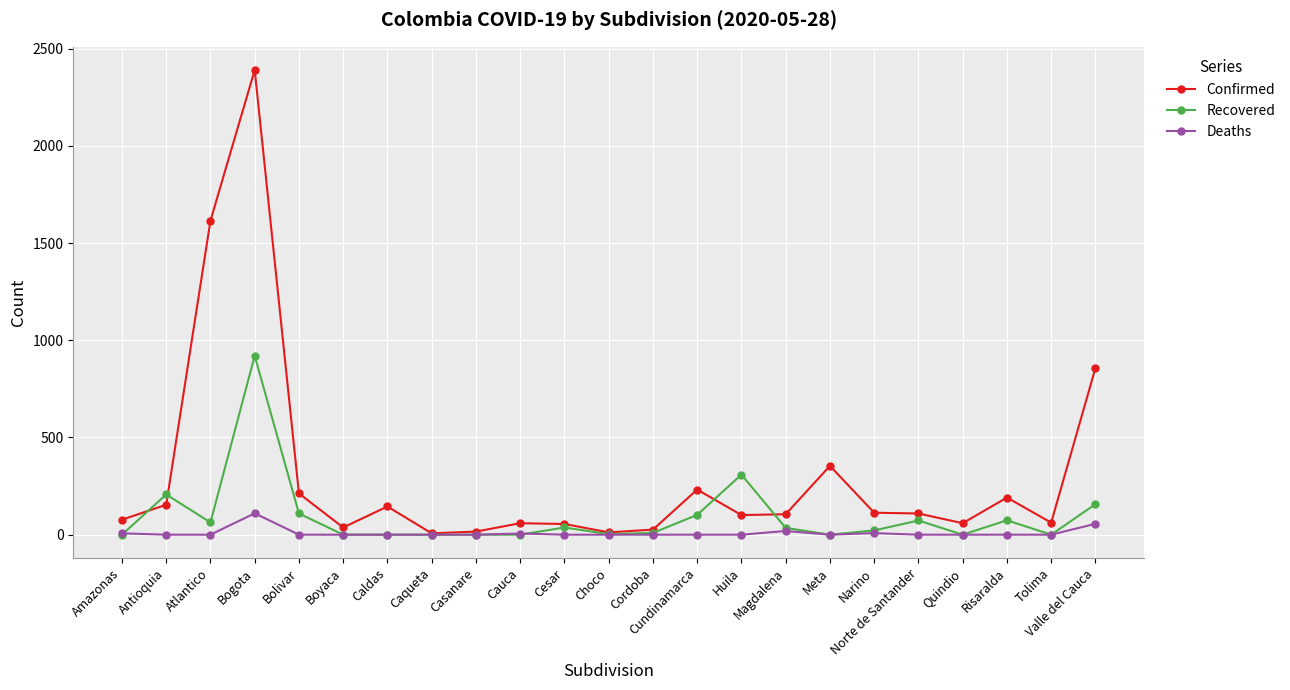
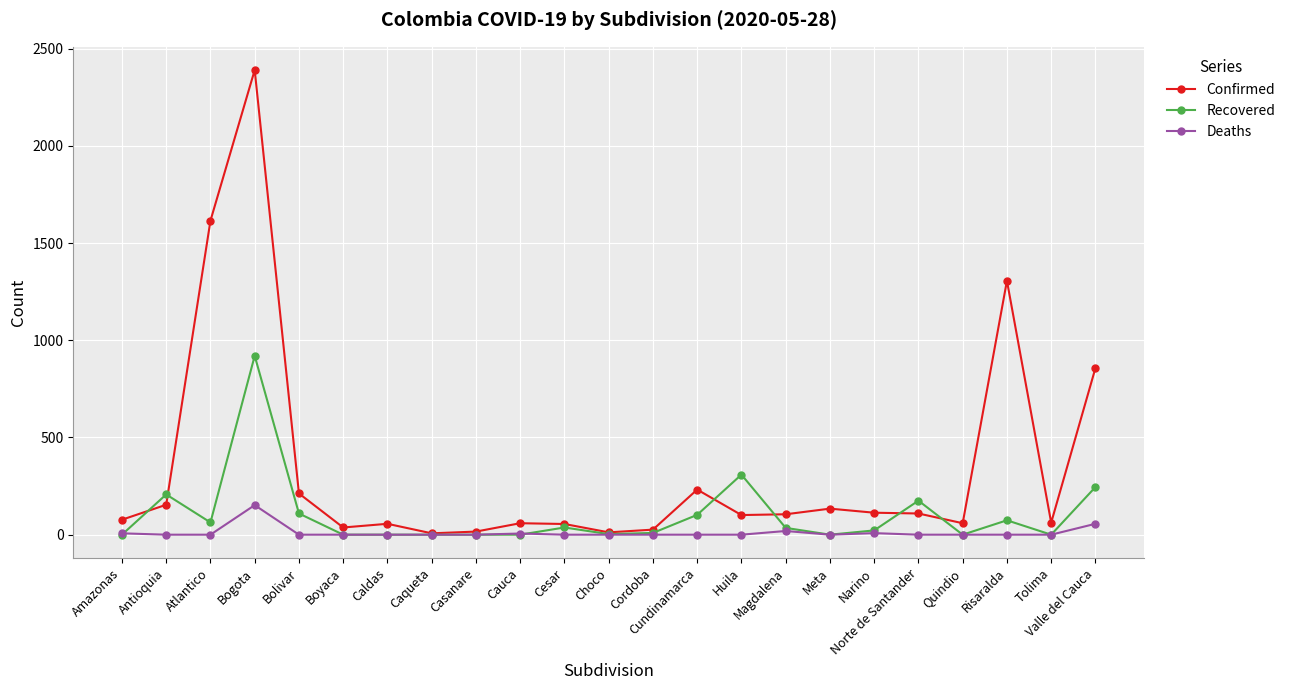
  {
    "Confirmed": {
      "Amazonas": 80,
      "Antioquia": 150,
      "Atlantico": 1620,
      "Bogota": 2390,
      "Bolivar": 210,
      "Boyaca": 40,
-     "Caldas": 150,
+     "Caldas": 60,
      "Casanare": 20,
      "Cauca": 60,
      "Cesar": 60,
      "Cordoba": 30,
      "Cundinamarca": 230,
      "Huila": 100,
      "Magdalena": 110,
-     "Meta": 350,
+     "Meta": 130,
      "Narino": 110,
      "Norte de Santander": 110,
      "Quindio": 60,
-     "Risaralda": 190,
+     "Risaralda": 1310,
      "Tolima": 60,
      "Valle del Cauca": 860
    },
    "Recovered": {
      "Antioquia": 210,
      "Atlantico": 60,
      "Bogota": 920,
      "Bolivar": 110,
      "Cesar": 40,
      "Cundinamarca": 100,
      "Huila": 310,
      "Magdalena": 40,
      "Narino": 20,
-     "Norte de Santander": 70,
+     "Norte de Santander": 180,
      "Risaralda": 70,
-     "Valle del Cauca": 160
+     "Valle del Cauca": 250
    },
    "Deaths": {
      "Antioquia": 0,
      "Atlantico": 0,
-     "Bogota": 110,
+     "Bogota": 150,
      "Bolivar": 0,
      "Cesar": 0,
      "Cundinamarca": 0,
      "Huila": 0,
      "Magdalena": 20,
      "Narino": 10,
      "Norte de Santander": 0,
      "Risaralda": 0,
      "Valle del Cauca": 60
    }
  }
